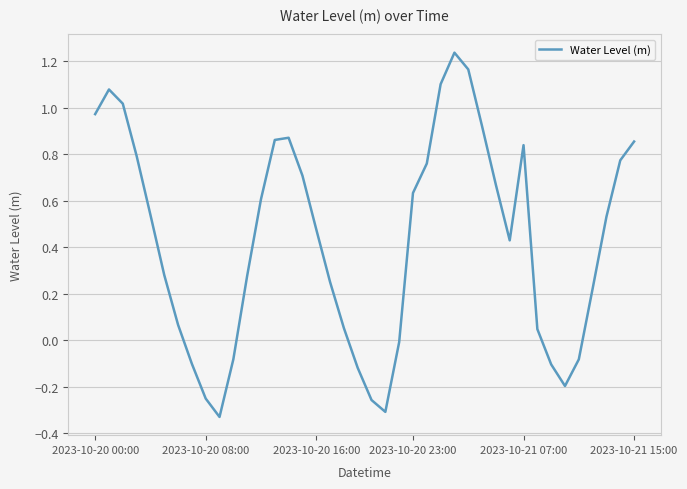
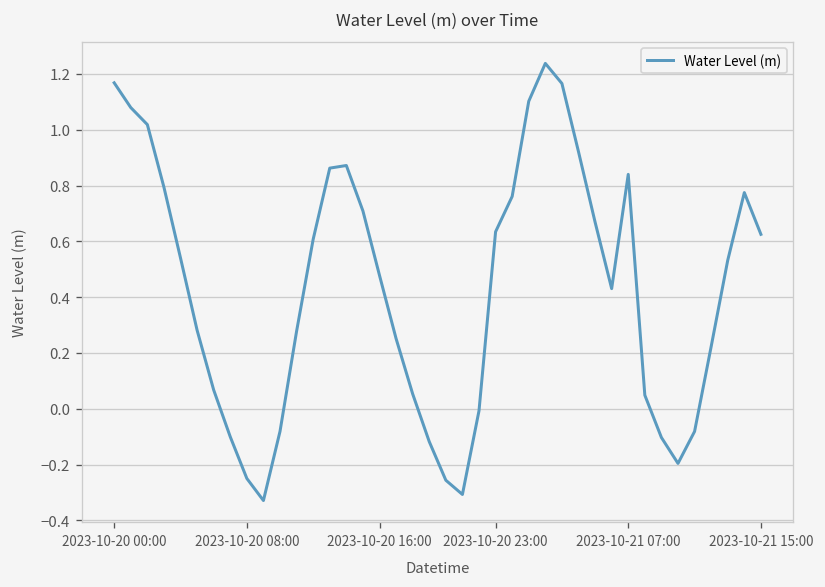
  {
-   "2023-10-20 00:00": 0.97,
+   "2023-10-20 00:00": 1.17,
    "2023-10-20 08:00": -0.25,
    "2023-10-20 16:00": 0.48,
    "2023-10-20 23:00": 0.63,
    "2023-10-21 07:00": 0.84,
-   "2023-10-21 15:00": 0.86
+   "2023-10-21 15:00": 0.63
  }
